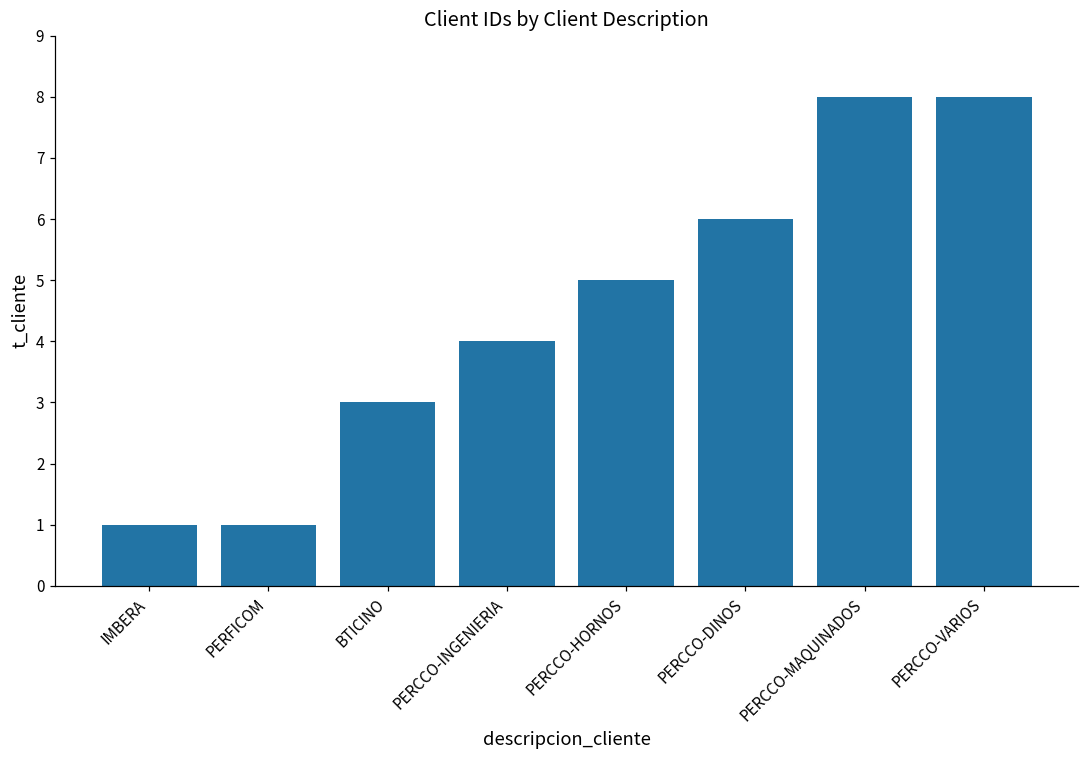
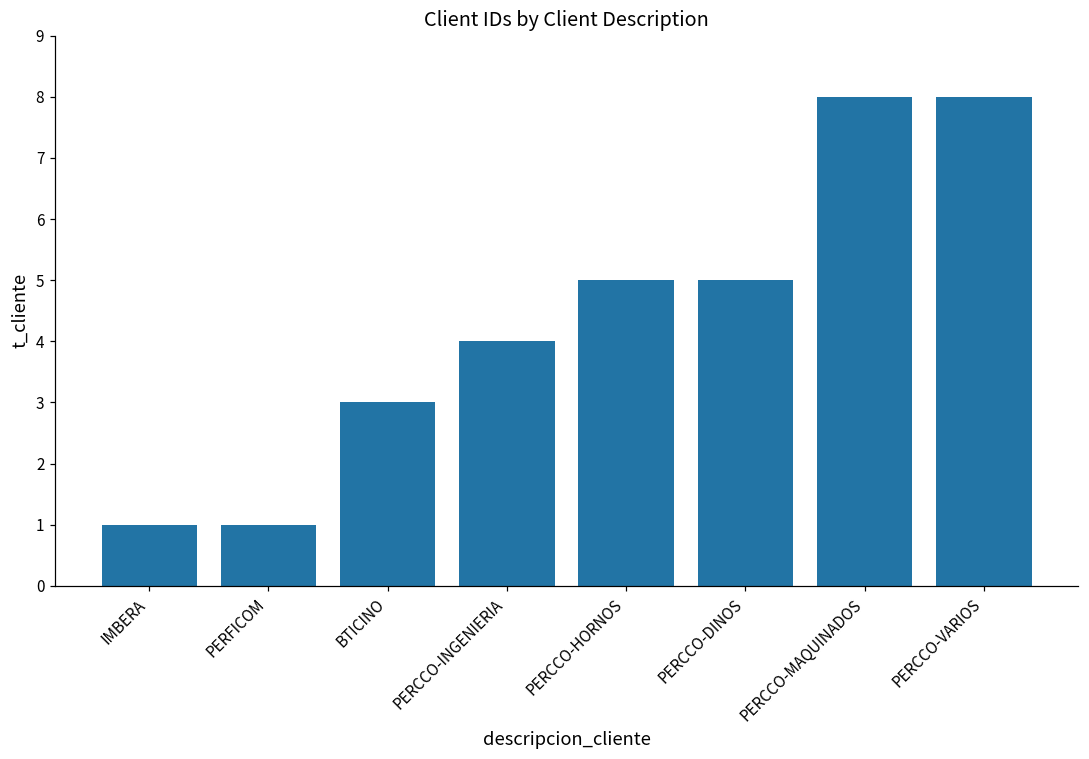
  {
    "IMBERA": 1,
    "PERFICOM": 1,
    "BTICINO": 3,
    "PERCCO-INGENIERIA": 4,
    "PERCCO-HORNOS": 5,
-   "PERCCO-DINOS": 6,
+   "PERCCO-DINOS": 5,
    "PERCCO-MAQUINADOS": 8,
    "PERCCO-VARIOS": 8
  }
